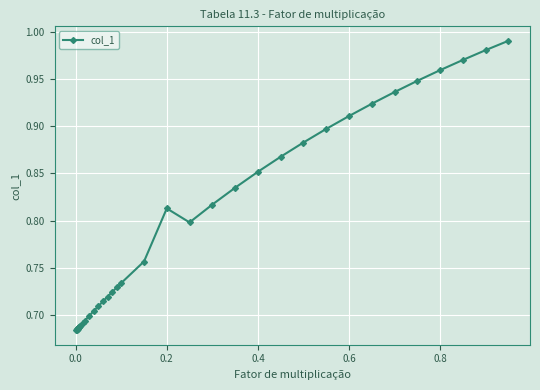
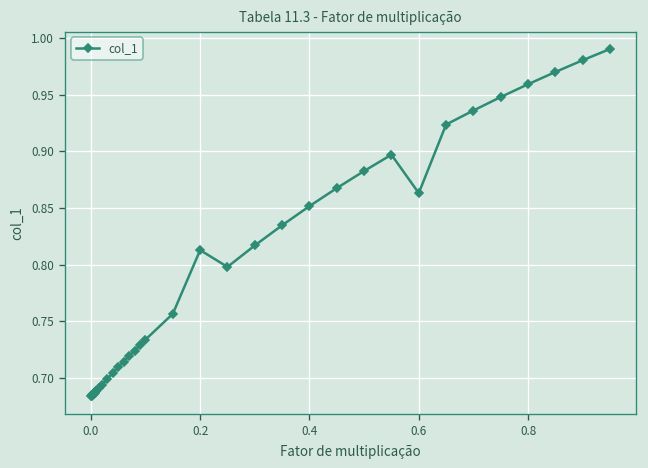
  {
    "0.2": 0.81,
    "0.4": 0.85,
-   "0.6": 0.91,
+   "0.6": 0.86,
    "0.8": 0.96
  }
